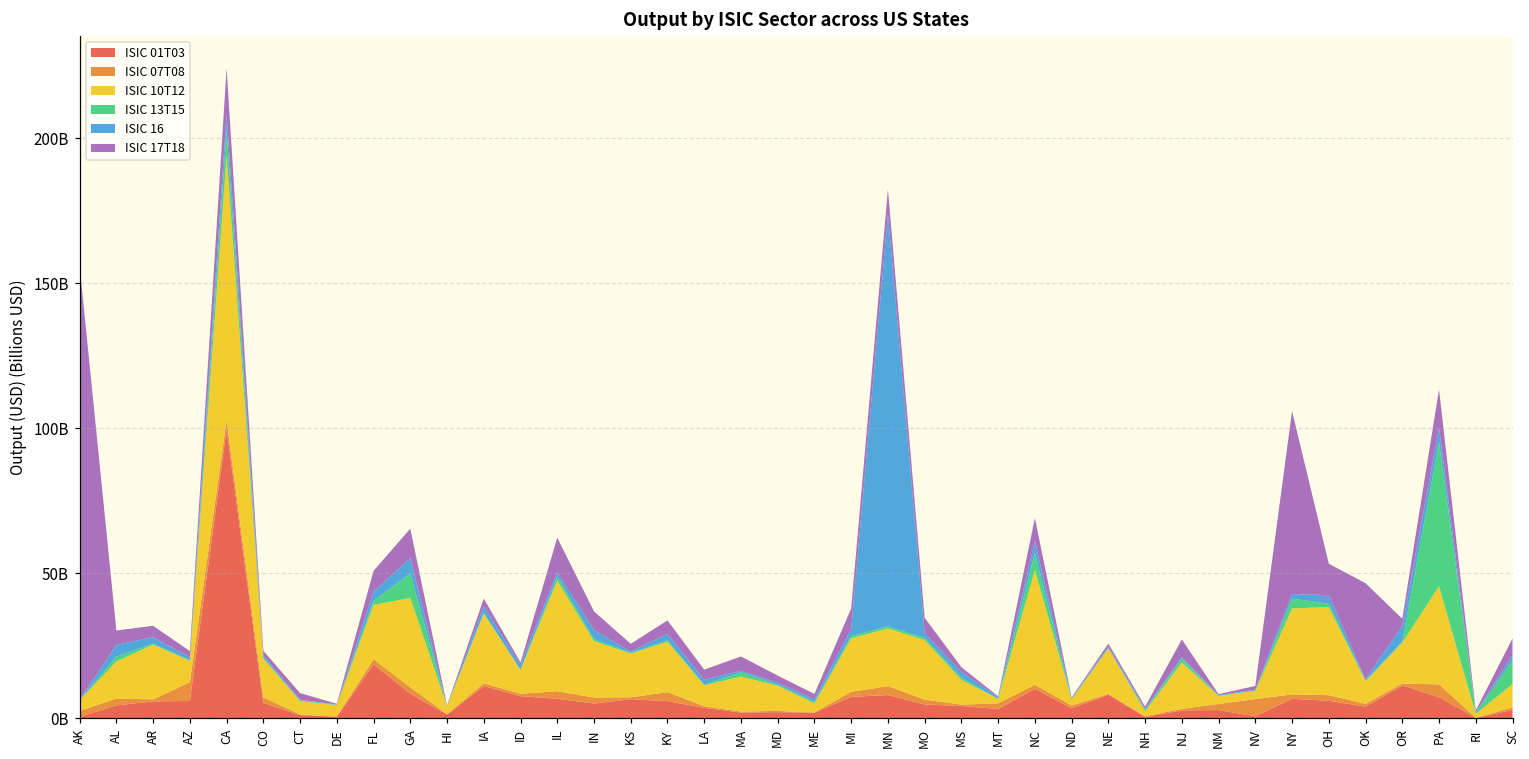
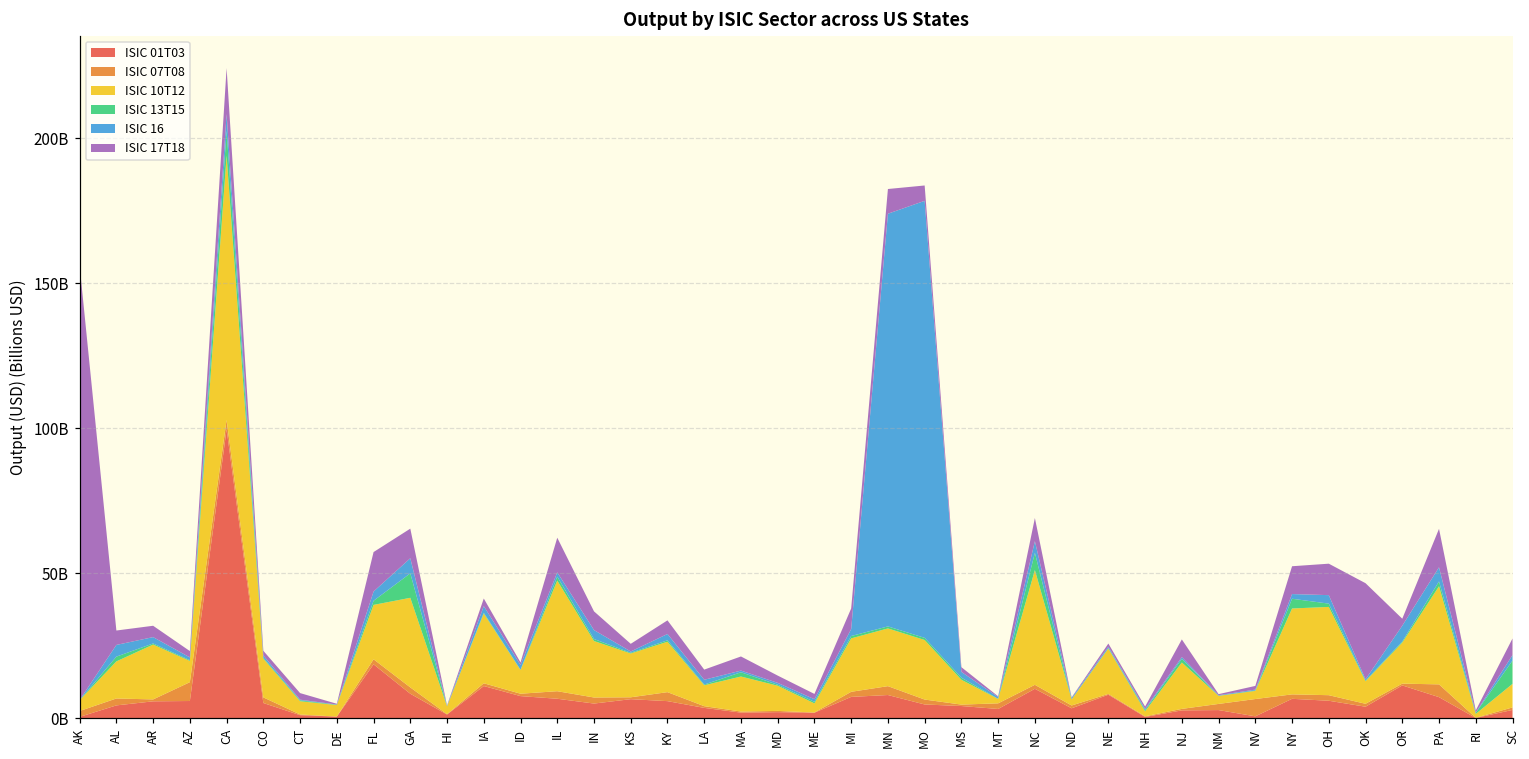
  {
    "ISIC 10T12": {
      "AL": 13000000000,
      "CA": 91000000000,
      "FL": 19000000000,
      "GA": 31000000000,
      "IL": 38000000000,
      "MA": 12000000000,
      "NC": 40000000000,
      "NJ": 16000000000,
      "NY": 30000000000,
      "OH": 30000000000,
      "PA": 34000000000,
      "SC": 8000000000
    },
    "ISIC 13T15": {
      "AL": 2000000000,
      "CA": 9000000000,
      "FL": 1000000000,
      "GA": 8000000000,
      "IL": 1000000000,
      "NC": 6000000000,
      "NY": 3000000000,
      "OH": 1000000000,
-     "PA": 50000000000,
+     "PA": 2000000000,
      "SC": 8000000000
    },
    "ISIC 16": {
      "AL": 4000000000,
      "AR": 2000000000,
      "AZ": 1000000000,
      "CA": 6000000000,
      "FL": 3000000000,
      "GA": 5000000000,
      "IA": 2000000000,
      "IL": 1000000000,
      "IN": 3000000000,
      "KY": 2000000000,
      "LA": 2000000000,
      "MI": 2000000000,
      "MN": 142000000000,
-     "MO": 2000000000,
+     "MO": 151000000000,
      "MS": 2000000000,
      "NC": 4000000000,
      "NY": 2000000000,
      "OH": 3000000000,
      "OR": 5000000000,
      "PA": 5000000000,
      "SC": 2000000000
    },
    "ISIC 17T18": {
      "AK": 150000000000,
      "AL": 5000000000,
      "AR": 4000000000,
      "AZ": 2000000000,
      "CA": 16000000000,
      "CO": 2000000000,
      "CT": 2000000000,
-     "FL": 7000000000,
+     "FL": 14000000000,
      "GA": 10000000000,
      "IA": 3000000000,
      "IL": 12000000000,
      "IN": 6000000000,
      "KS": 3000000000,
      "KY": 5000000000,
      "LA": 3000000000,
      "MA": 5000000000,
      "MD": 3000000000,
      "ME": 2000000000,
      "MI": 7000000000,
      "MN": 9000000000,
      "MO": 5000000000,
      "MS": 2000000000,
      "NC": 8000000000,
      "NE": 1000000000,
      "NJ": 6000000000,
      "NV": 1000000000,
-     "NY": 63000000000,
+     "NY": 10000000000,
      "OH": 11000000000,
      "OK": 33000000000,
      "OR": 2000000000,
      "PA": 13000000000,
      "SC": 6000000000
    }
  }
